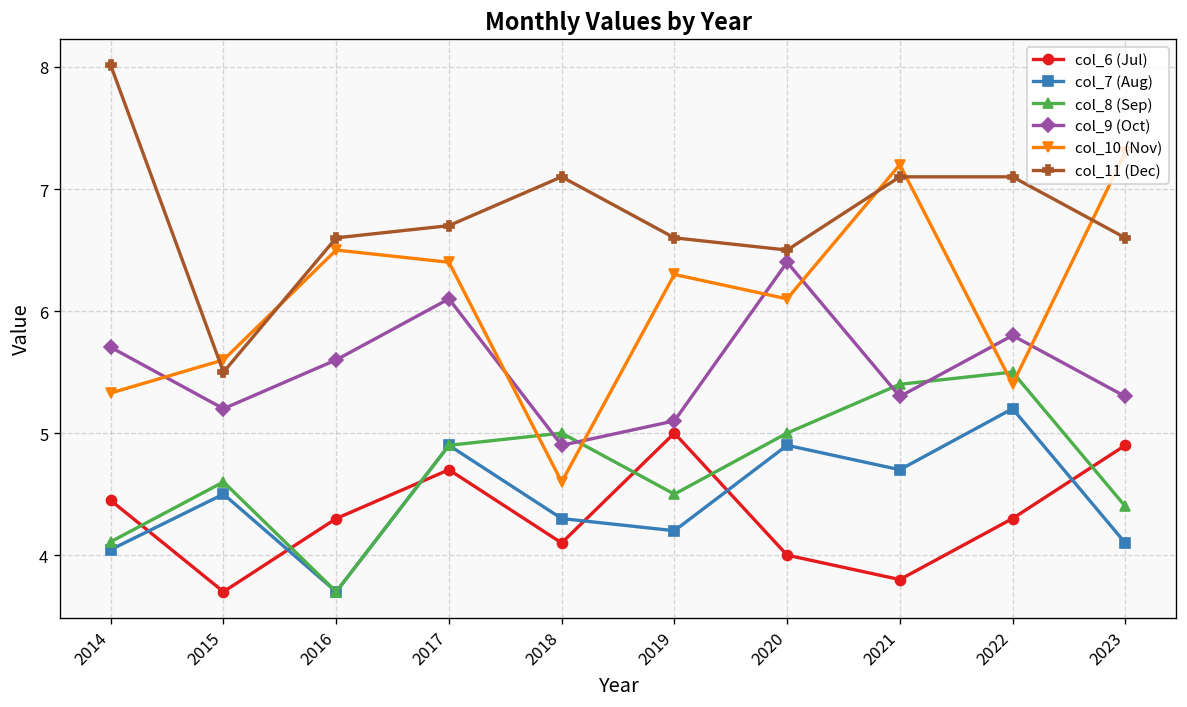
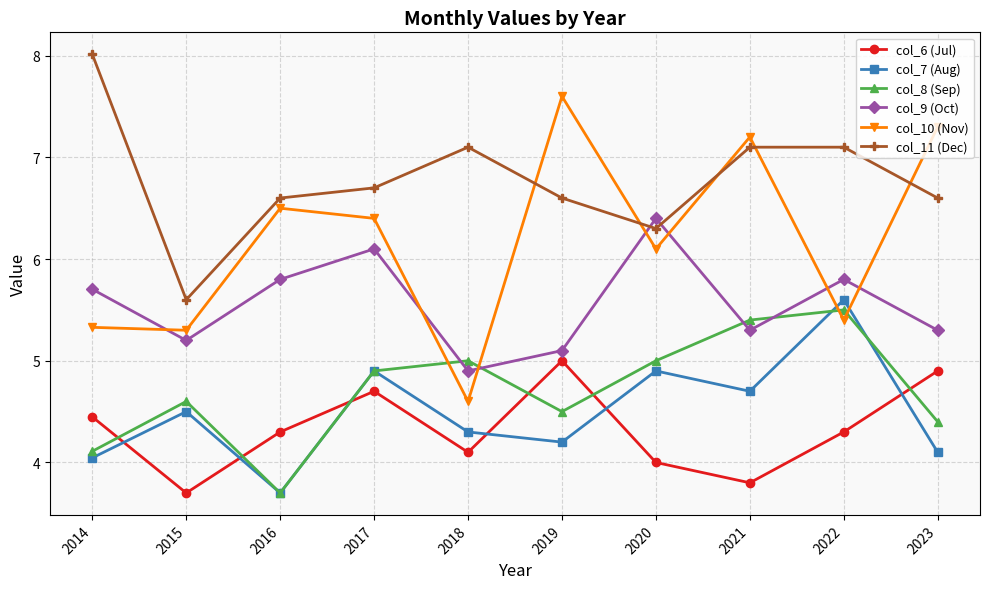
  {
    "col_6 (Jul)": {
      "2014": 4.45,
      "2015": 3.7,
      "2016": 4.3,
      "2017": 4.7,
      "2018": 4.1,
      "2019": 5.0,
      "2020": 4.0,
      "2021": 3.8,
      "2022": 4.3,
      "2023": 4.9
    },
    "col_7 (Aug)": {
      "2014": 4.05,
      "2015": 4.5,
      "2018": 4.3,
      "2019": 4.2,
      "2020": 4.9,
      "2021": 4.7,
-     "2022": 5.2,
+     "2022": 5.6,
      "2023": 4.1
    },
    "col_8 (Sep)": {
      "2014": 4.1,
      "2015": 4.6,
      "2018": 5.0,
      "2019": 4.5,
      "2020": 5.0,
      "2021": 5.4,
      "2022": 5.5,
      "2023": 4.4
    },
    "col_9 (Oct)": {
      "2014": 5.7,
      "2015": 5.2,
-     "2016": 5.6,
+     "2016": 5.8,
      "2017": 6.1,
      "2018": 4.9,
      "2019": 5.1,
      "2020": 6.4,
      "2021": 5.3,
      "2022": 5.8,
      "2023": 5.3
    },
    "col_10 (Nov)": {
      "2014": 5.33,
-     "2015": 5.6,
+     "2015": 5.3,
      "2016": 6.5,
      "2017": 6.4,
      "2018": 4.6,
-     "2019": 6.3,
+     "2019": 7.6,
      "2020": 6.1,
      "2021": 7.2,
      "2022": 5.4
    },
    "col_11 (Dec)": {
      "2014": 8.0,
-     "2015": 5.5,
+     "2015": 5.6,
      "2016": 6.6,
      "2017": 6.7,
      "2018": 7.1,
      "2019": 6.6,
-     "2020": 6.5,
+     "2020": 6.3,
      "2021": 7.1,
      "2022": 7.1,
      "2023": 6.6
    }
  }
